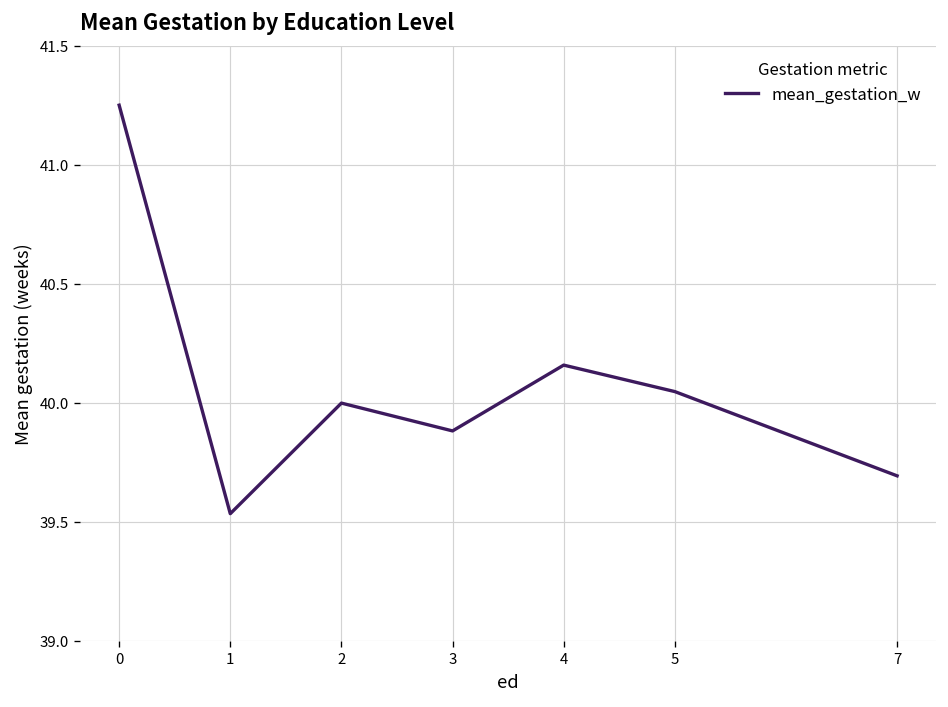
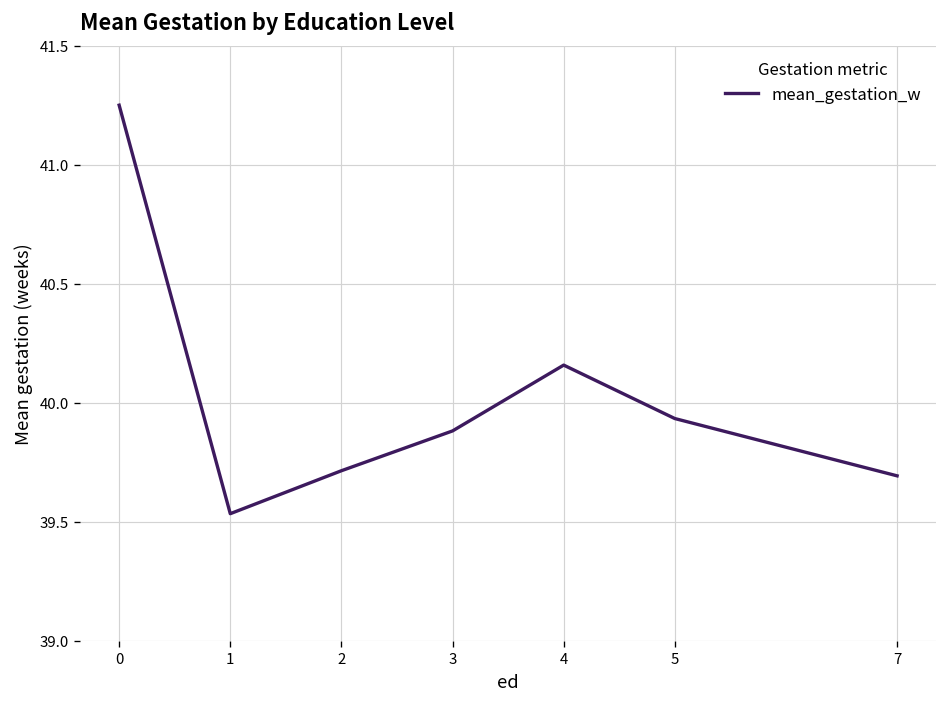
  {
    "0": 41.25,
    "1": 39.53,
-   "2": 40.00,
+   "2": 39.71,
    "3": 39.88,
    "4": 40.16,
-   "5": 40.05,
+   "5": 39.93,
    "7": 39.69
  }
